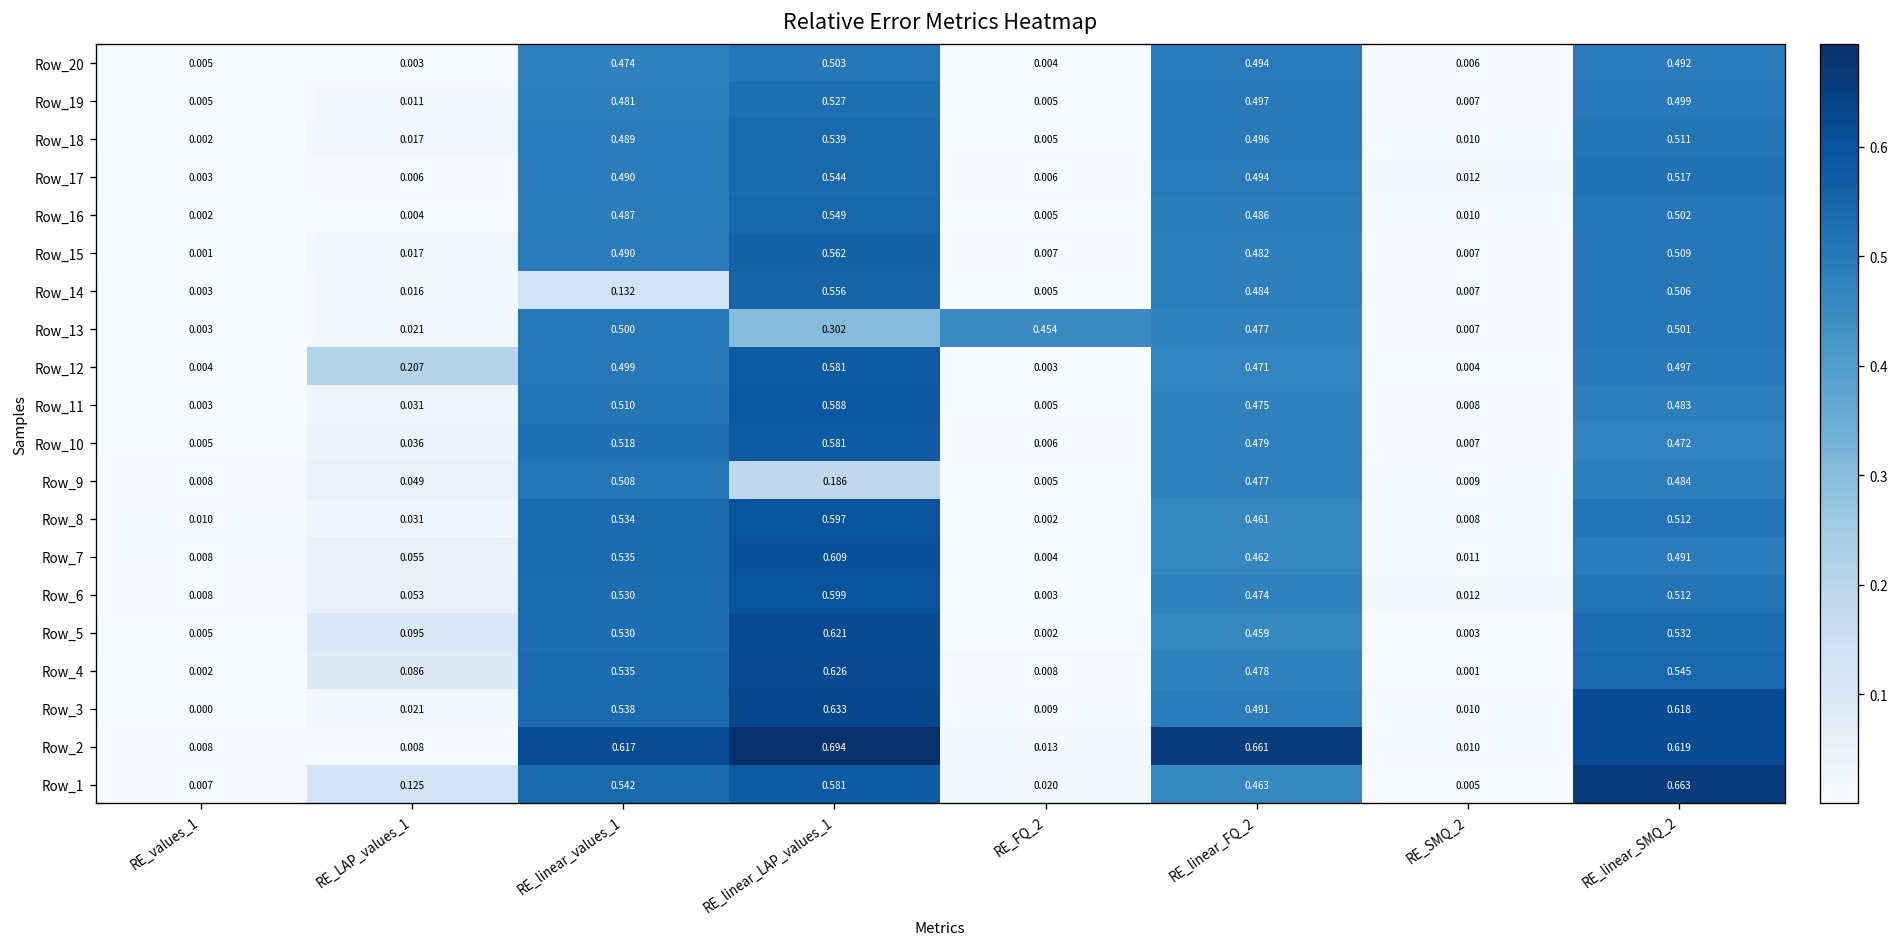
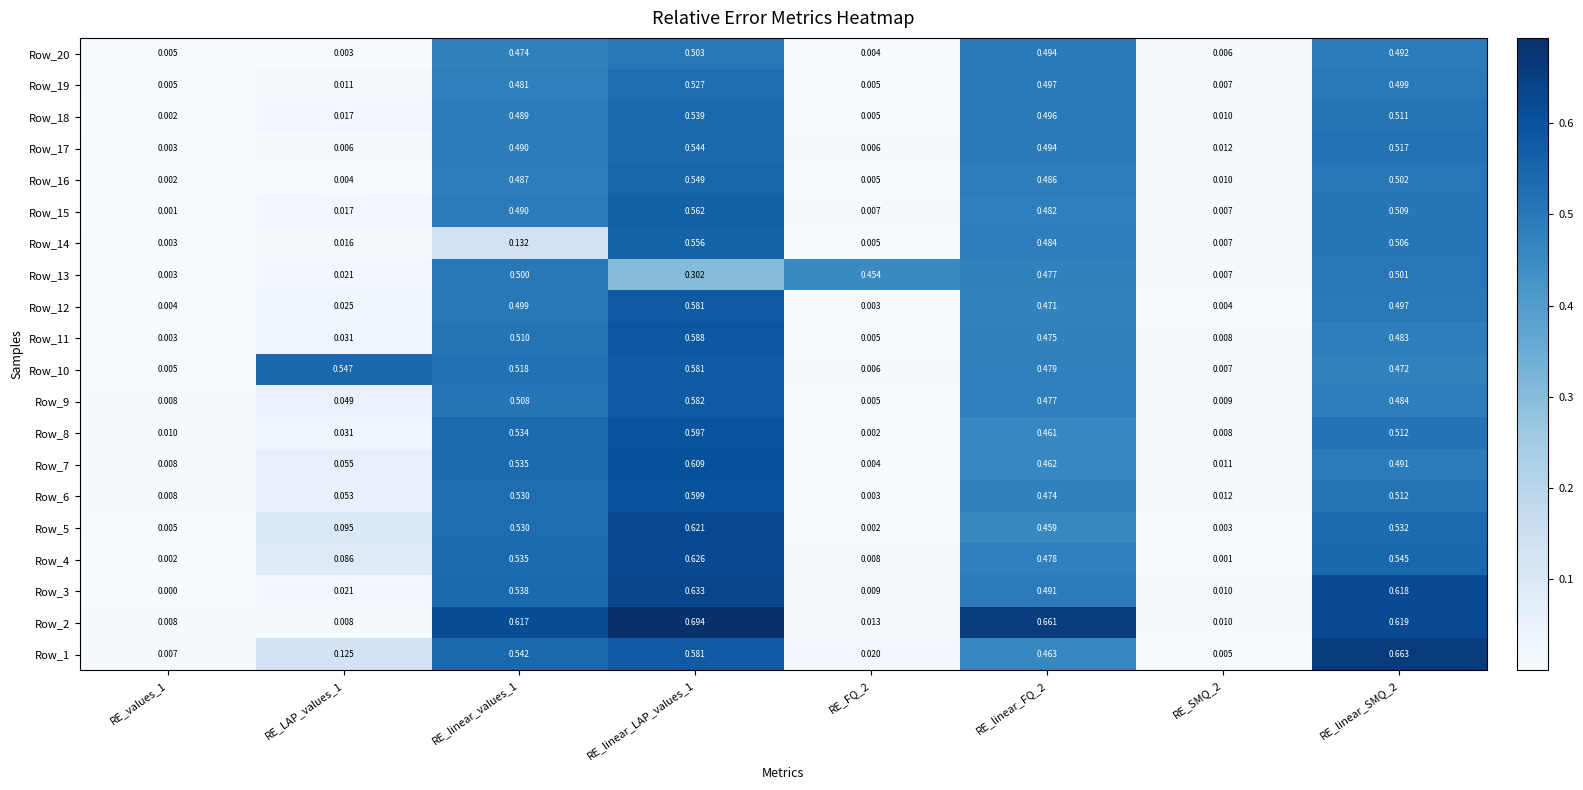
  {
    "Row_20": {
      "RE_values_1": 0.005,
      "RE_LAP_values_1": 0.003,
      "RE_linear_values_1": 0.474,
      "RE_linear_LAP_values_1": 0.503,
      "RE_FQ_2": 0.004,
      "RE_linear_FQ_2": 0.494,
      "RE_SMQ_2": 0.006,
      "RE_linear_SMQ_2": 0.492
    },
    "Row_19": {
      "RE_values_1": 0.005,
      "RE_LAP_values_1": 0.011,
      "RE_linear_values_1": 0.481,
      "RE_linear_LAP_values_1": 0.527,
      "RE_FQ_2": 0.005,
      "RE_linear_FQ_2": 0.497,
      "RE_SMQ_2": 0.007,
      "RE_linear_SMQ_2": 0.499
    },
    "Row_18": {
      "RE_values_1": 0.002,
      "RE_LAP_values_1": 0.017,
      "RE_linear_values_1": 0.489,
      "RE_linear_LAP_values_1": 0.539,
      "RE_FQ_2": 0.005,
      "RE_linear_FQ_2": 0.496,
      "RE_SMQ_2": 0.010,
      "RE_linear_SMQ_2": 0.511
    },
    "Row_17": {
      "RE_values_1": 0.003,
      "RE_LAP_values_1": 0.006,
      "RE_linear_values_1": 0.490,
      "RE_linear_LAP_values_1": 0.544,
      "RE_FQ_2": 0.006,
      "RE_linear_FQ_2": 0.494,
      "RE_SMQ_2": 0.012,
      "RE_linear_SMQ_2": 0.517
    },
    "Row_16": {
      "RE_values_1": 0.002,
      "RE_LAP_values_1": 0.004,
      "RE_linear_values_1": 0.487,
      "RE_linear_LAP_values_1": 0.549,
      "RE_FQ_2": 0.005,
      "RE_linear_FQ_2": 0.486,
      "RE_SMQ_2": 0.010,
      "RE_linear_SMQ_2": 0.502
    },
    "Row_15": {
      "RE_values_1": 0.001,
      "RE_LAP_values_1": 0.017,
      "RE_linear_values_1": 0.490,
      "RE_linear_LAP_values_1": 0.562,
      "RE_FQ_2": 0.007,
      "RE_linear_FQ_2": 0.482,
      "RE_SMQ_2": 0.007,
      "RE_linear_SMQ_2": 0.509
    },
    "Row_14": {
      "RE_values_1": 0.003,
      "RE_LAP_values_1": 0.016,
      "RE_linear_values_1": 0.132,
      "RE_linear_LAP_values_1": 0.556,
      "RE_FQ_2": 0.005,
      "RE_linear_FQ_2": 0.484,
      "RE_SMQ_2": 0.007,
      "RE_linear_SMQ_2": 0.506
    },
    "Row_13": {
      "RE_values_1": 0.003,
      "RE_LAP_values_1": 0.021,
      "RE_linear_values_1": 0.500,
      "RE_linear_LAP_values_1": 0.302,
      "RE_FQ_2": 0.454,
      "RE_linear_FQ_2": 0.477,
      "RE_SMQ_2": 0.007,
      "RE_linear_SMQ_2": 0.501
    },
    "Row_12": {
      "RE_values_1": 0.004,
-     "RE_LAP_values_1": 0.207,
+     "RE_LAP_values_1": 0.025,
      "RE_linear_values_1": 0.499,
      "RE_linear_LAP_values_1": 0.581,
      "RE_FQ_2": 0.003,
      "RE_linear_FQ_2": 0.471,
      "RE_SMQ_2": 0.004,
      "RE_linear_SMQ_2": 0.497
    },
    "Row_11": {
      "RE_values_1": 0.003,
      "RE_LAP_values_1": 0.031,
      "RE_linear_values_1": 0.510,
      "RE_linear_LAP_values_1": 0.588,
      "RE_FQ_2": 0.005,
      "RE_linear_FQ_2": 0.475,
      "RE_SMQ_2": 0.008,
      "RE_linear_SMQ_2": 0.483
    },
    "Row_10": {
      "RE_values_1": 0.005,
-     "RE_LAP_values_1": 0.036,
+     "RE_LAP_values_1": 0.547,
      "RE_linear_values_1": 0.518,
      "RE_linear_LAP_values_1": 0.581,
      "RE_FQ_2": 0.006,
      "RE_linear_FQ_2": 0.479,
      "RE_SMQ_2": 0.007,
      "RE_linear_SMQ_2": 0.472
    },
    "Row_9": {
      "RE_values_1": 0.008,
      "RE_LAP_values_1": 0.049,
      "RE_linear_values_1": 0.508,
-     "RE_linear_LAP_values_1": 0.186,
+     "RE_linear_LAP_values_1": 0.582,
      "RE_FQ_2": 0.005,
      "RE_linear_FQ_2": 0.477,
      "RE_SMQ_2": 0.009,
      "RE_linear_SMQ_2": 0.484
    },
    "Row_8": {
      "RE_values_1": 0.010,
      "RE_LAP_values_1": 0.031,
      "RE_linear_values_1": 0.534,
      "RE_linear_LAP_values_1": 0.597,
      "RE_FQ_2": 0.002,
      "RE_linear_FQ_2": 0.461,
      "RE_SMQ_2": 0.008,
      "RE_linear_SMQ_2": 0.512
    },
    "Row_7": {
      "RE_values_1": 0.008,
      "RE_LAP_values_1": 0.055,
      "RE_linear_values_1": 0.535,
      "RE_linear_LAP_values_1": 0.609,
      "RE_FQ_2": 0.004,
      "RE_linear_FQ_2": 0.462,
      "RE_SMQ_2": 0.011,
      "RE_linear_SMQ_2": 0.491
    },
    "Row_6": {
      "RE_values_1": 0.008,
      "RE_LAP_values_1": 0.053,
      "RE_linear_values_1": 0.530,
      "RE_linear_LAP_values_1": 0.599,
      "RE_FQ_2": 0.003,
      "RE_linear_FQ_2": 0.474,
      "RE_SMQ_2": 0.012,
      "RE_linear_SMQ_2": 0.512
    },
    "Row_5": {
      "RE_values_1": 0.005,
      "RE_LAP_values_1": 0.095,
      "RE_linear_values_1": 0.530,
      "RE_linear_LAP_values_1": 0.621,
      "RE_FQ_2": 0.002,
      "RE_linear_FQ_2": 0.459,
      "RE_SMQ_2": 0.003,
      "RE_linear_SMQ_2": 0.532
    },
    "Row_4": {
      "RE_values_1": 0.002,
      "RE_LAP_values_1": 0.086,
      "RE_linear_values_1": 0.535,
      "RE_linear_LAP_values_1": 0.626,
      "RE_FQ_2": 0.008,
      "RE_linear_FQ_2": 0.478,
      "RE_SMQ_2": 0.001,
      "RE_linear_SMQ_2": 0.545
    },
    "Row_3": {
      "RE_values_1": 0.000,
      "RE_LAP_values_1": 0.021,
      "RE_linear_values_1": 0.538,
      "RE_linear_LAP_values_1": 0.633,
      "RE_FQ_2": 0.009,
      "RE_linear_FQ_2": 0.491,
      "RE_SMQ_2": 0.010,
      "RE_linear_SMQ_2": 0.618
    },
    "Row_2": {
      "RE_values_1": 0.008,
      "RE_LAP_values_1": 0.008,
      "RE_linear_values_1": 0.617,
      "RE_linear_LAP_values_1": 0.694,
      "RE_FQ_2": 0.013,
      "RE_linear_FQ_2": 0.661,
      "RE_SMQ_2": 0.010,
      "RE_linear_SMQ_2": 0.619
    },
    "Row_1": {
      "RE_values_1": 0.007,
      "RE_LAP_values_1": 0.125,
      "RE_linear_values_1": 0.542,
      "RE_linear_LAP_values_1": 0.581,
      "RE_FQ_2": 0.020,
      "RE_linear_FQ_2": 0.463,
      "RE_SMQ_2": 0.005,
      "RE_linear_SMQ_2": 0.663
    }
  }
